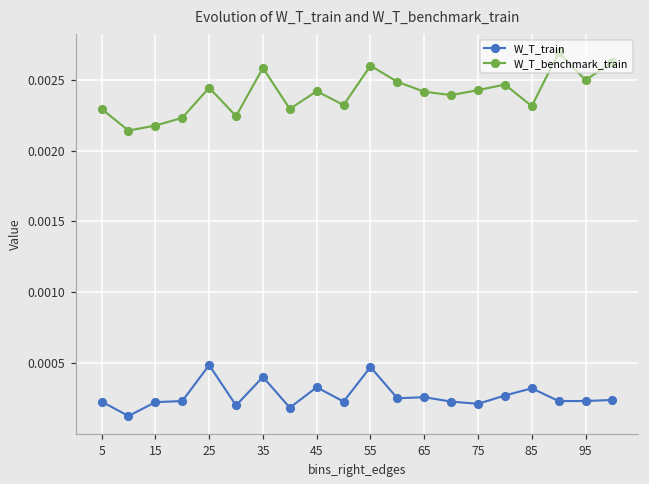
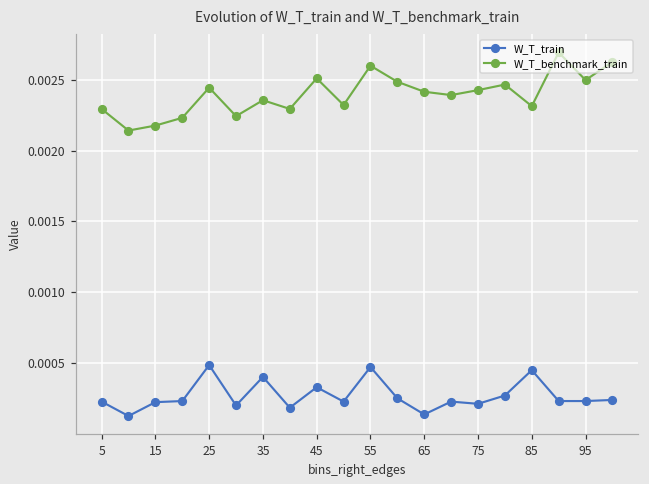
  {
    "W_T_train": {
      "5": 0.00023,
      "15": 0.00023,
      "25": 0.00049,
      "35": 0.00040,
      "45": 0.00033,
      "55": 0.00047,
-     "65": 0.00026,
+     "65": 0.00014,
      "75": 0.00021,
-     "85": 0.00032,
+     "85": 0.00045,
      "95": 0.00023
    },
    "W_T_benchmark_train": {
      "5": 0.00229,
      "15": 0.00218,
      "25": 0.00244,
-     "35": 0.00258,
-     "45": 0.00242,
+     "35": 0.00235,
+     "45": 0.00251,
      "55": 0.00260,
      "65": 0.00241,
      "75": 0.00243,
      "85": 0.00231,
      "95": 0.00250
    }
  }
